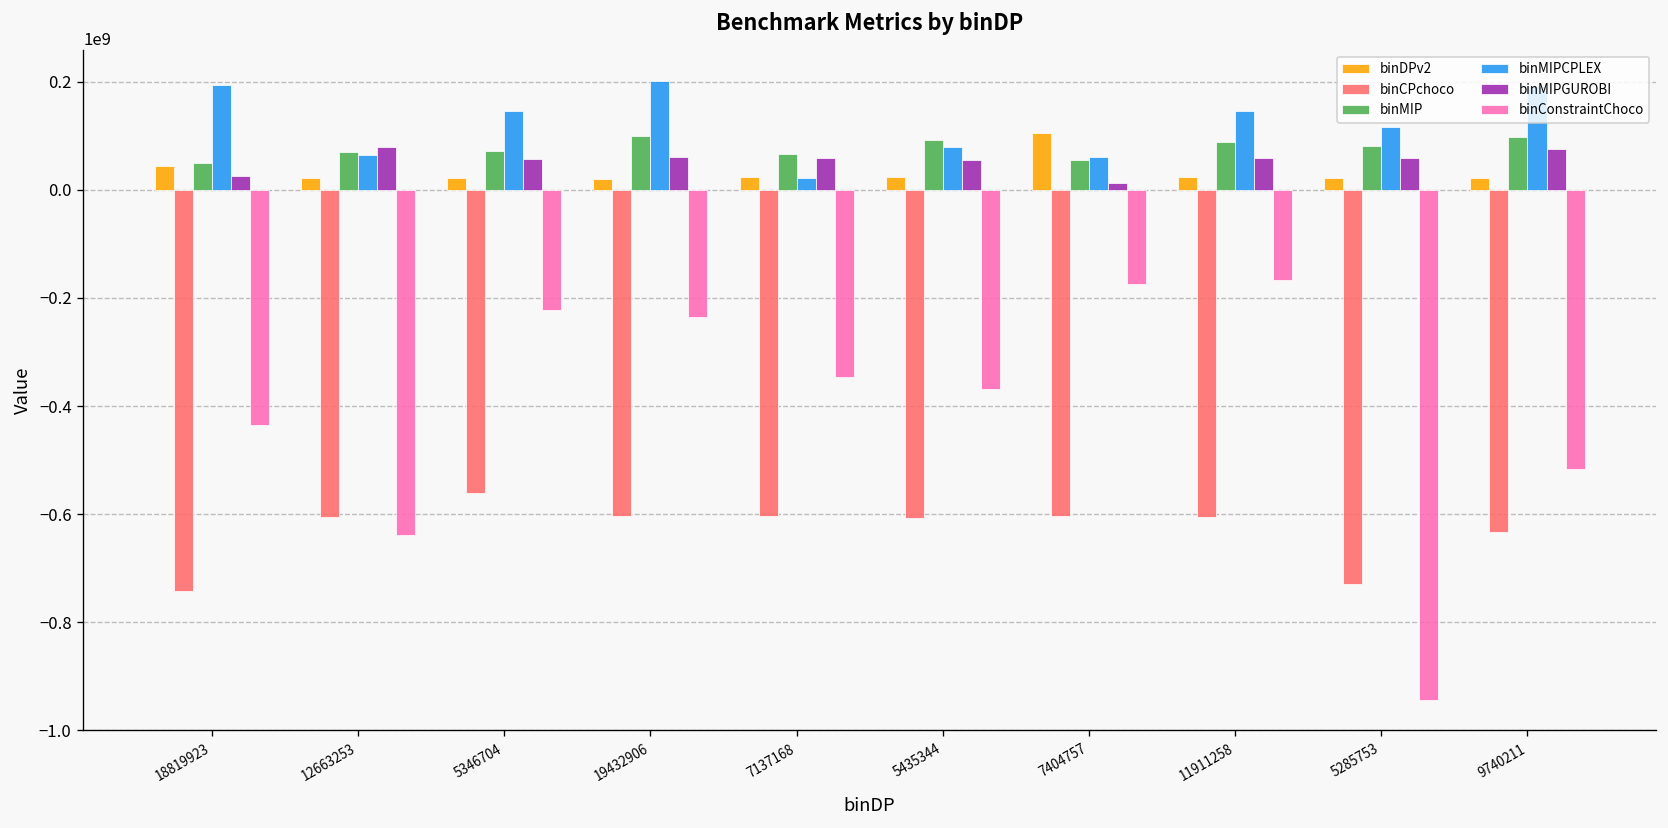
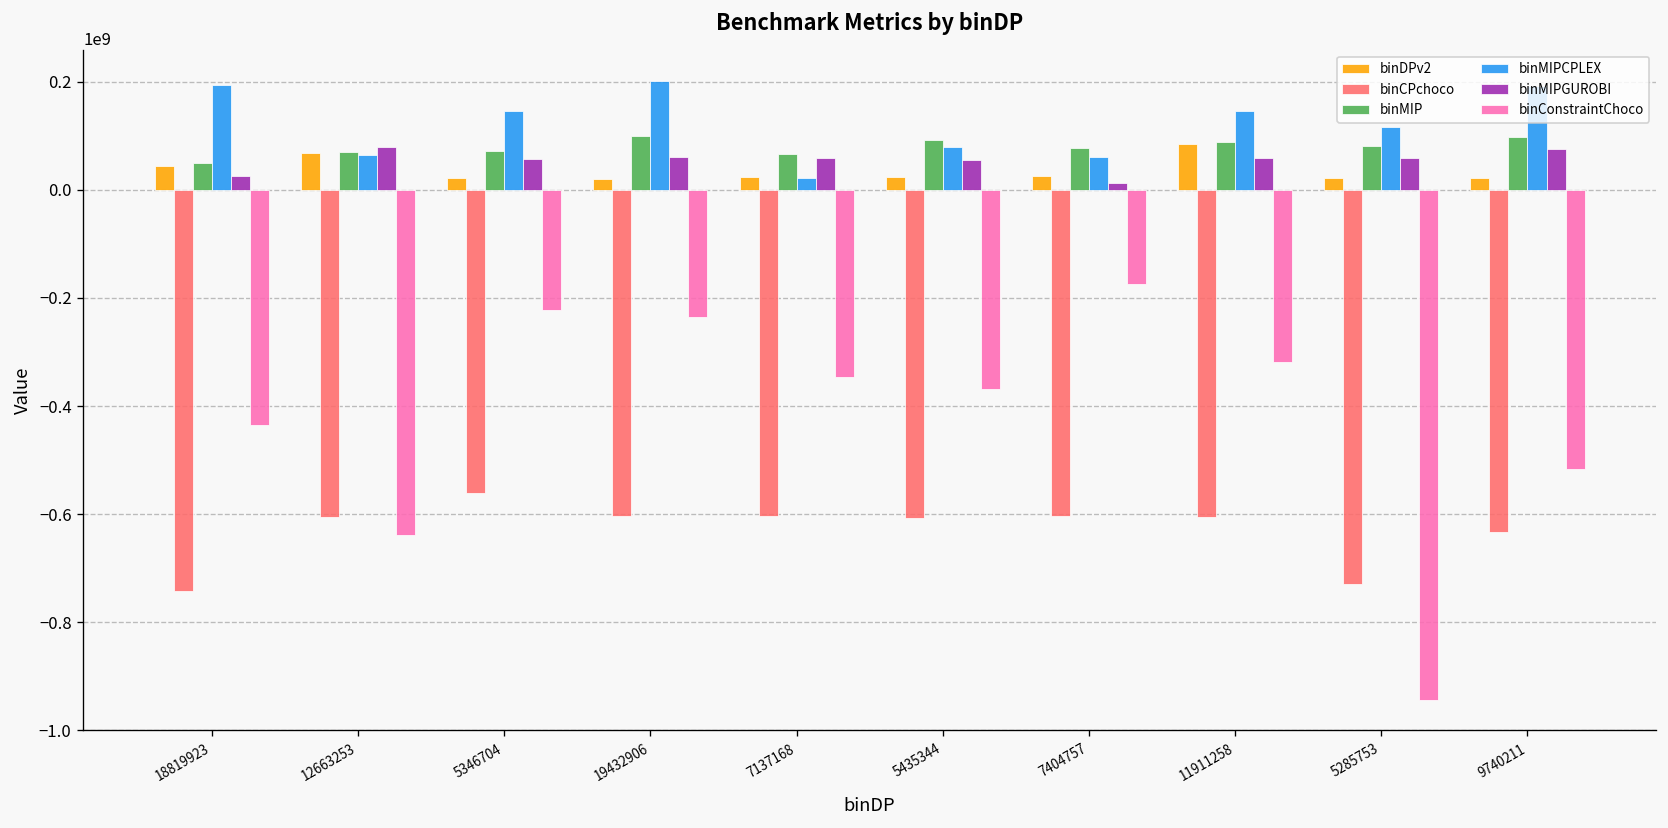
  {
    "binDPv2": {
      "18819923": 40000000,
-     "12663253": 20000000,
+     "12663253": 70000000,
      "5346704": 20000000,
      "19432906": 20000000,
      "7137168": 20000000,
      "5435344": 20000000,
-     "7404757": 110000000,
-     "11911258": 20000000,
+     "7404757": 30000000,
+     "11911258": 90000000,
      "5285753": 20000000,
      "9740211": 20000000
    },
    "binCPchoco": {
      "18819923": -740000000,
      "12663253": -610000000,
      "5346704": -560000000,
      "19432906": -600000000,
      "7137168": -600000000,
      "5435344": -610000000,
      "7404757": -600000000,
      "11911258": -610000000,
      "5285753": -730000000,
      "9740211": -630000000
    },
    "binMIP": {
      "18819923": 50000000,
      "12663253": 70000000,
      "5346704": 70000000,
      "19432906": 100000000,
      "7137168": 70000000,
      "5435344": 90000000,
-     "7404757": 50000000,
+     "7404757": 80000000,
      "11911258": 90000000,
      "5285753": 80000000,
      "9740211": 100000000
    },
    "binMIPCPLEX": {
      "18819923": 190000000,
      "12663253": 70000000,
      "5346704": 150000000,
      "19432906": 200000000,
      "7137168": 20000000,
      "5435344": 80000000,
      "7404757": 60000000,
      "11911258": 150000000,
      "5285753": 120000000
    },
    "binMIPGUROBI": {
      "18819923": 30000000,
      "12663253": 80000000,
      "5346704": 60000000,
      "19432906": 60000000,
      "7137168": 60000000,
      "5435344": 60000000,
      "7404757": 10000000,
      "11911258": 60000000,
      "5285753": 60000000,
      "9740211": 80000000
    },
    "binConstraintChoco": {
      "18819923": -440000000,
      "12663253": -640000000,
      "5346704": -220000000,
      "19432906": -240000000,
      "7137168": -350000000,
      "5435344": -370000000,
      "7404757": -170000000,
-     "11911258": -170000000,
+     "11911258": -320000000,
      "5285753": -940000000,
      "9740211": -520000000
    }
  }
